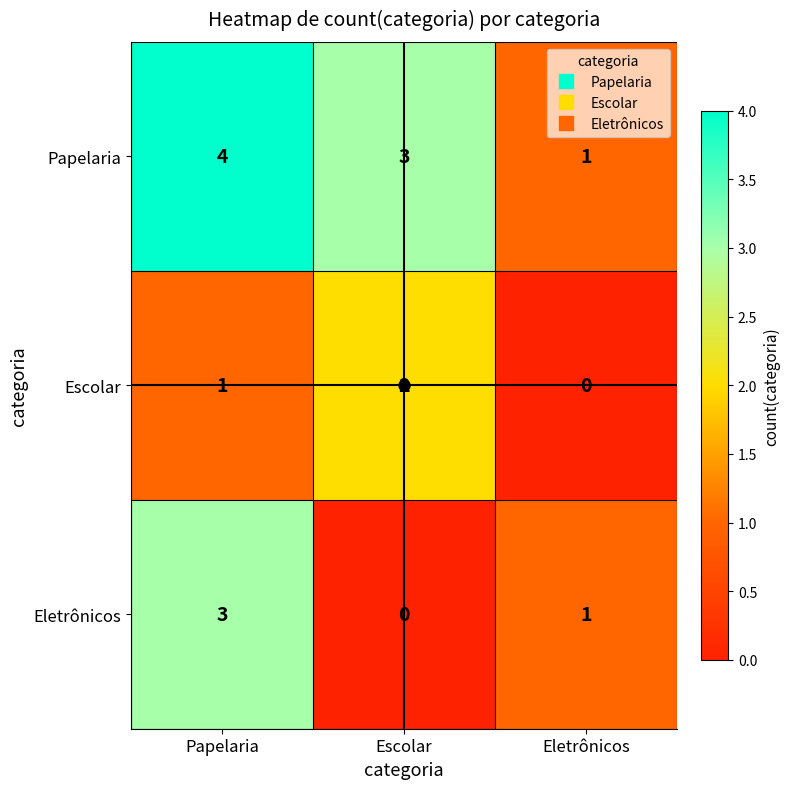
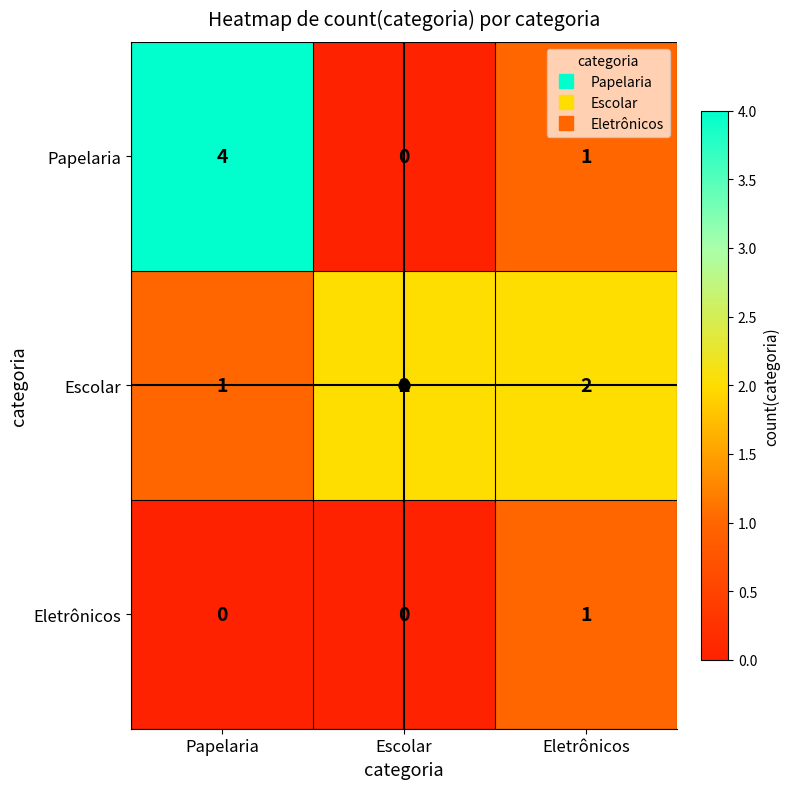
  {
    "Papelaria": {
      "Papelaria": 4,
-     "Escolar": 3,
+     "Escolar": 0,
      "Eletrônicos": 1
    },
    "Escolar": {
      "Papelaria": 1,
-     "Eletrônicos": 0
+     "Eletrônicos": 2
    },
    "Eletrônicos": {
-     "Papelaria": 3,
+     "Papelaria": 0,
      "Escolar": 0,
      "Eletrônicos": 1
    }
  }
